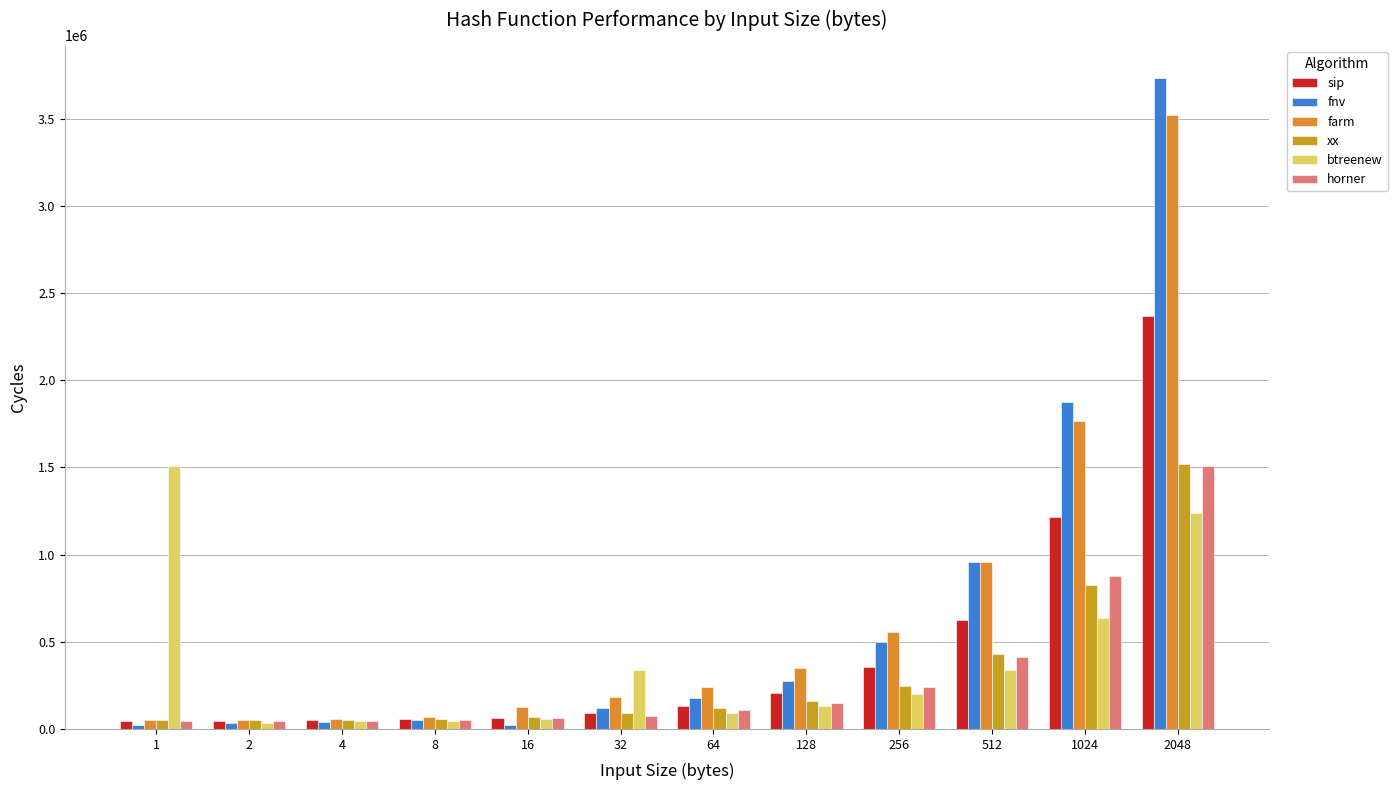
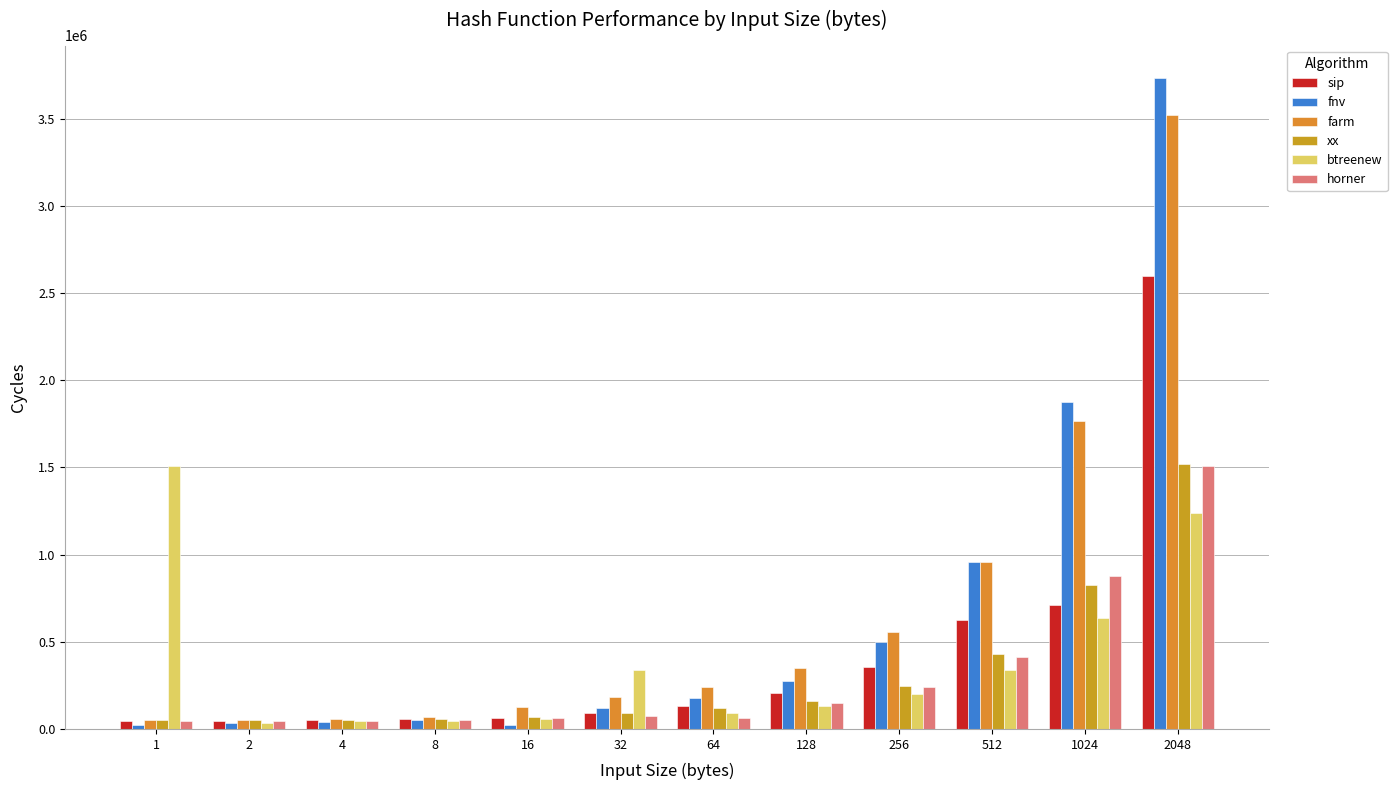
  {
    "sip": {
      "1": 40000,
      "2": 50000,
      "4": 50000,
      "8": 50000,
      "16": 70000,
      "32": 90000,
      "64": 130000,
      "128": 200000,
      "256": 350000,
      "512": 630000,
-     "1024": 1210000,
-     "2048": 2370000
+     "1024": 710000,
+     "2048": 2600000
    },
    "fnv": {
      "1": 20000,
      "2": 40000,
      "4": 40000,
      "8": 50000,
      "16": 20000,
      "32": 120000,
      "64": 180000,
      "128": 280000,
      "256": 500000,
      "512": 960000,
      "1024": 1880000,
      "2048": 3730000
    },
    "btreenew": {
      "1": 1510000,
      "2": 40000,
      "4": 40000,
      "8": 50000,
      "16": 60000,
      "32": 340000,
      "64": 90000,
      "128": 130000,
      "256": 200000,
      "512": 340000,
      "1024": 640000,
      "2048": 1240000
    },
    "horner": {
      "1": 40000,
      "2": 40000,
      "4": 50000,
      "8": 50000,
      "16": 60000,
      "32": 70000,
-     "64": 110000,
+     "64": 60000,
      "128": 150000,
      "256": 240000,
      "512": 410000,
      "1024": 880000,
      "2048": 1510000
    }
  }
